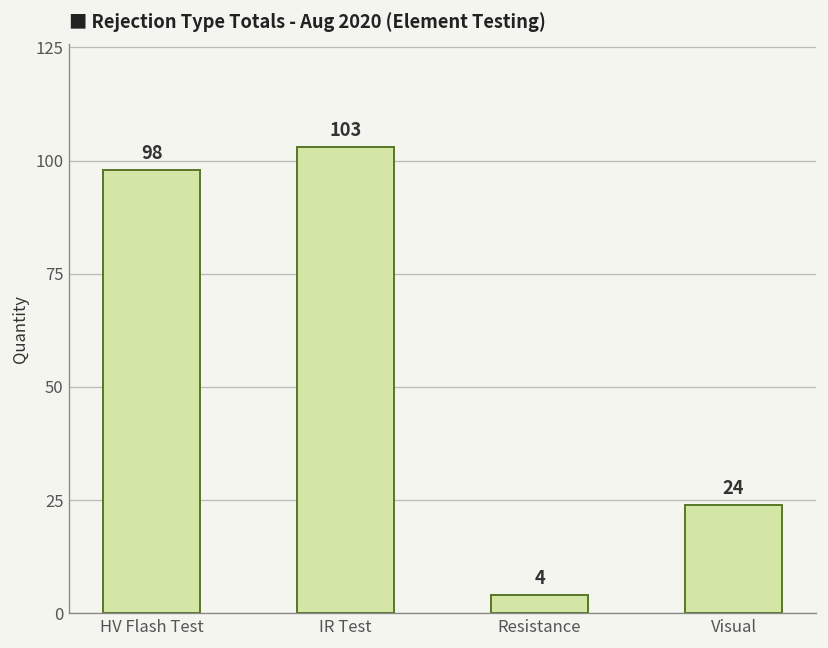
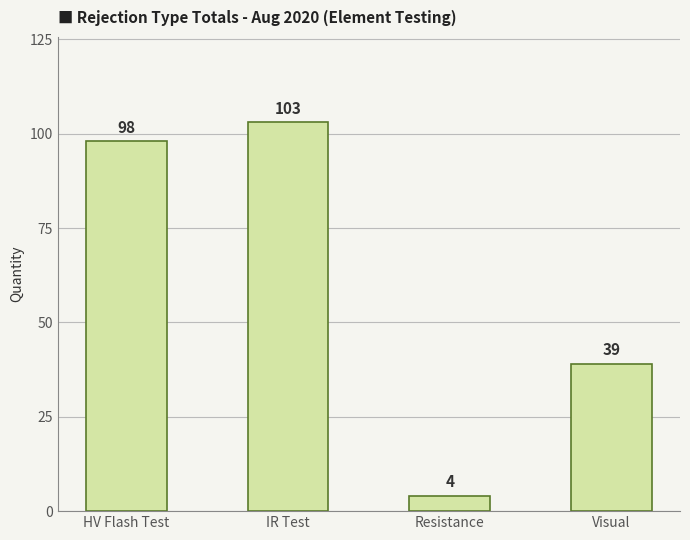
  {
    "HV Flash Test": 98,
    "IR Test": 103,
    "Resistance": 4,
-   "Visual": 24
+   "Visual": 39
  }
